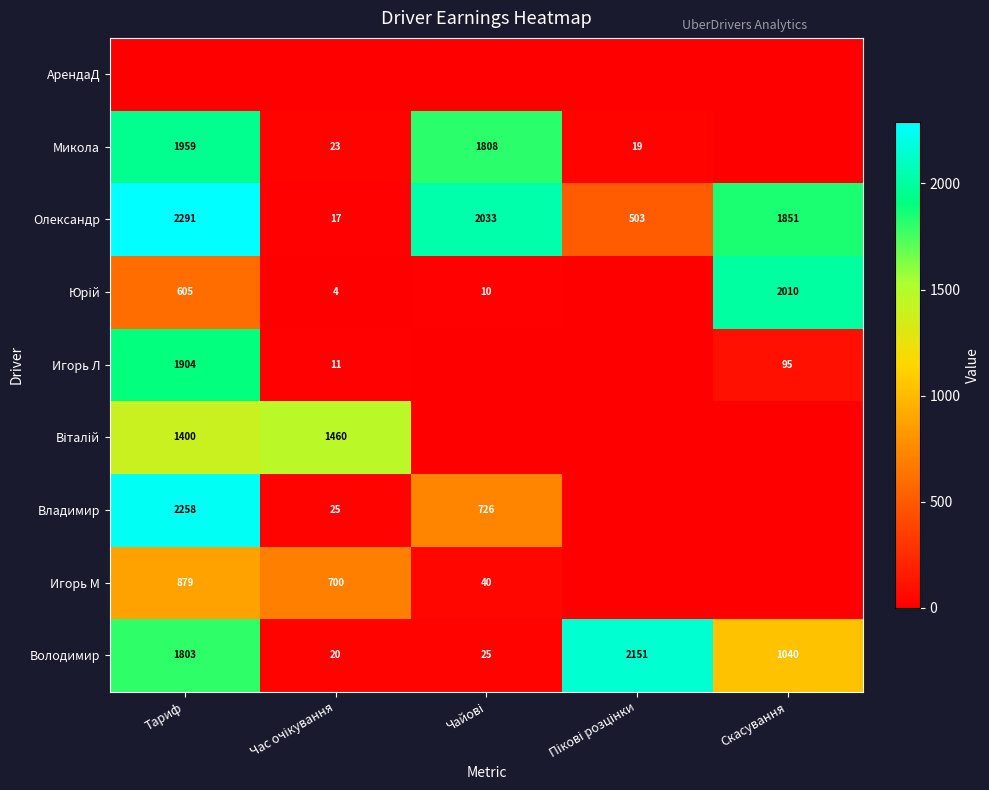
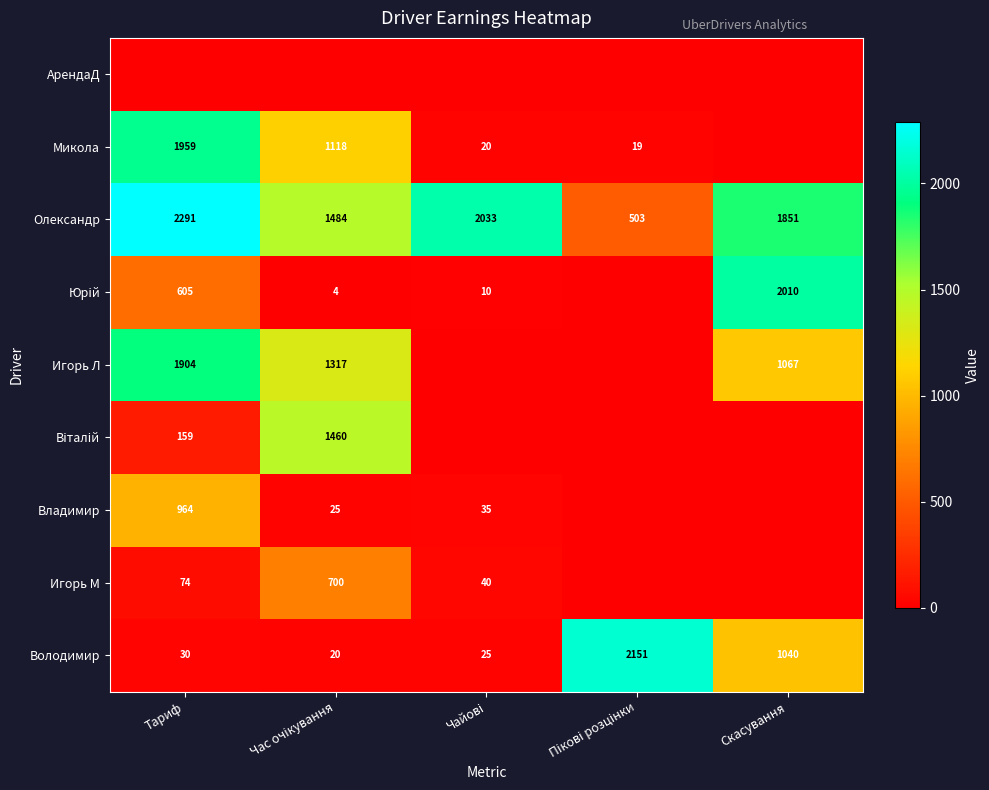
  {
    "Микола": {
      "Тариф": 1959,
-     "Час очікування": 23,
-     "Чайові": 1808,
+     "Час очікування": 1118,
+     "Чайові": 20,
      "Пікові розцінки": 19
    },
    "Олександр": {
      "Тариф": 2291,
-     "Час очікування": 17,
+     "Час очікування": 1484,
      "Чайові": 2033,
      "Пікові розцінки": 503,
      "Скасування": 1851
    },
    "Юрій": {
      "Тариф": 605,
      "Час очікування": 4,
      "Чайові": 10,
      "Скасування": 2010
    },
    "Игорь Л": {
      "Тариф": 1904,
-     "Час очікування": 11,
-     "Скасування": 95
+     "Час очікування": 1317,
+     "Скасування": 1067
    },
    "Віталій": {
-     "Тариф": 1400,
+     "Тариф": 159,
      "Час очікування": 1460
    },
    "Владимир": {
-     "Тариф": 2258,
+     "Тариф": 964,
      "Час очікування": 25,
-     "Чайові": 726
+     "Чайові": 35
    },
    "Игорь М": {
-     "Тариф": 879,
+     "Тариф": 74,
      "Час очікування": 700,
      "Чайові": 40
    },
    "Володимир": {
-     "Тариф": 1803,
+     "Тариф": 30,
      "Час очікування": 20,
      "Чайові": 25,
      "Пікові розцінки": 2151,
      "Скасування": 1040
    }
  }
